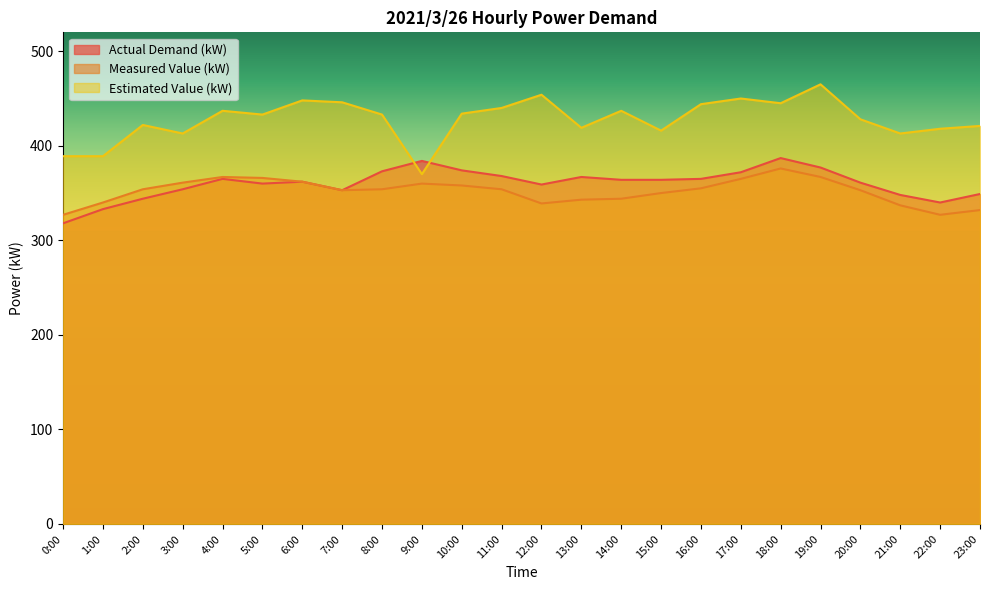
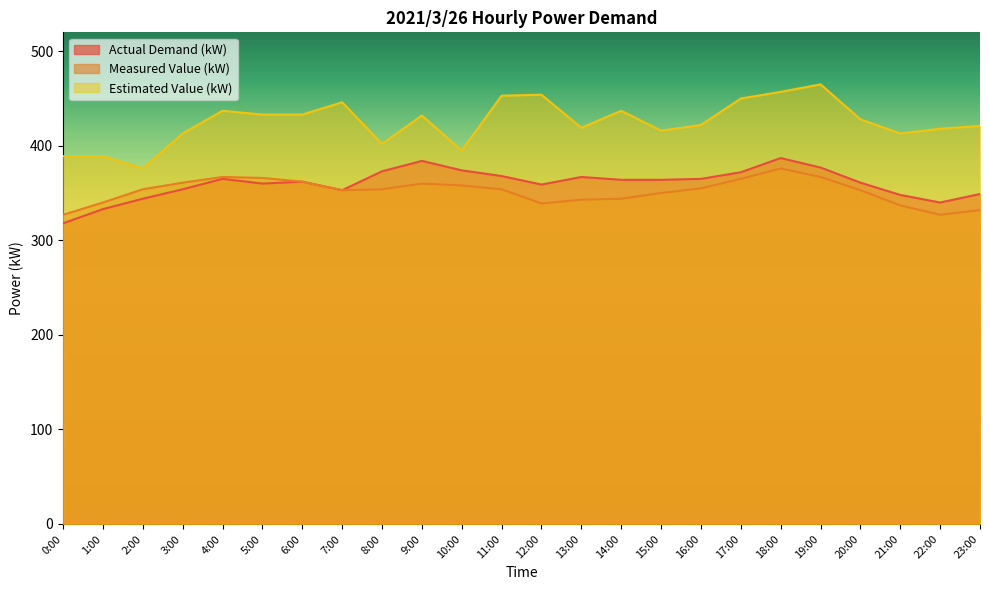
  {
    "Estimated Value (kW)": {
      "0:00": 390,
      "1:00": 390,
-     "2:00": 420,
+     "2:00": 380,
      "3:00": 410,
      "4:00": 440,
      "5:00": 430,
-     "6:00": 450,
+     "6:00": 430,
      "7:00": 450,
-     "8:00": 430,
-     "9:00": 370,
-     "10:00": 430,
-     "11:00": 440,
+     "8:00": 400,
+     "9:00": 430,
+     "10:00": 400,
+     "11:00": 450,
      "12:00": 450,
      "13:00": 420,
      "14:00": 440,
      "15:00": 420,
-     "16:00": 440,
+     "16:00": 420,
      "17:00": 450,
-     "18:00": 450,
+     "18:00": 460,
      "19:00": 470,
      "20:00": 430,
      "21:00": 410,
      "22:00": 420,
      "23:00": 420
    }
  }
